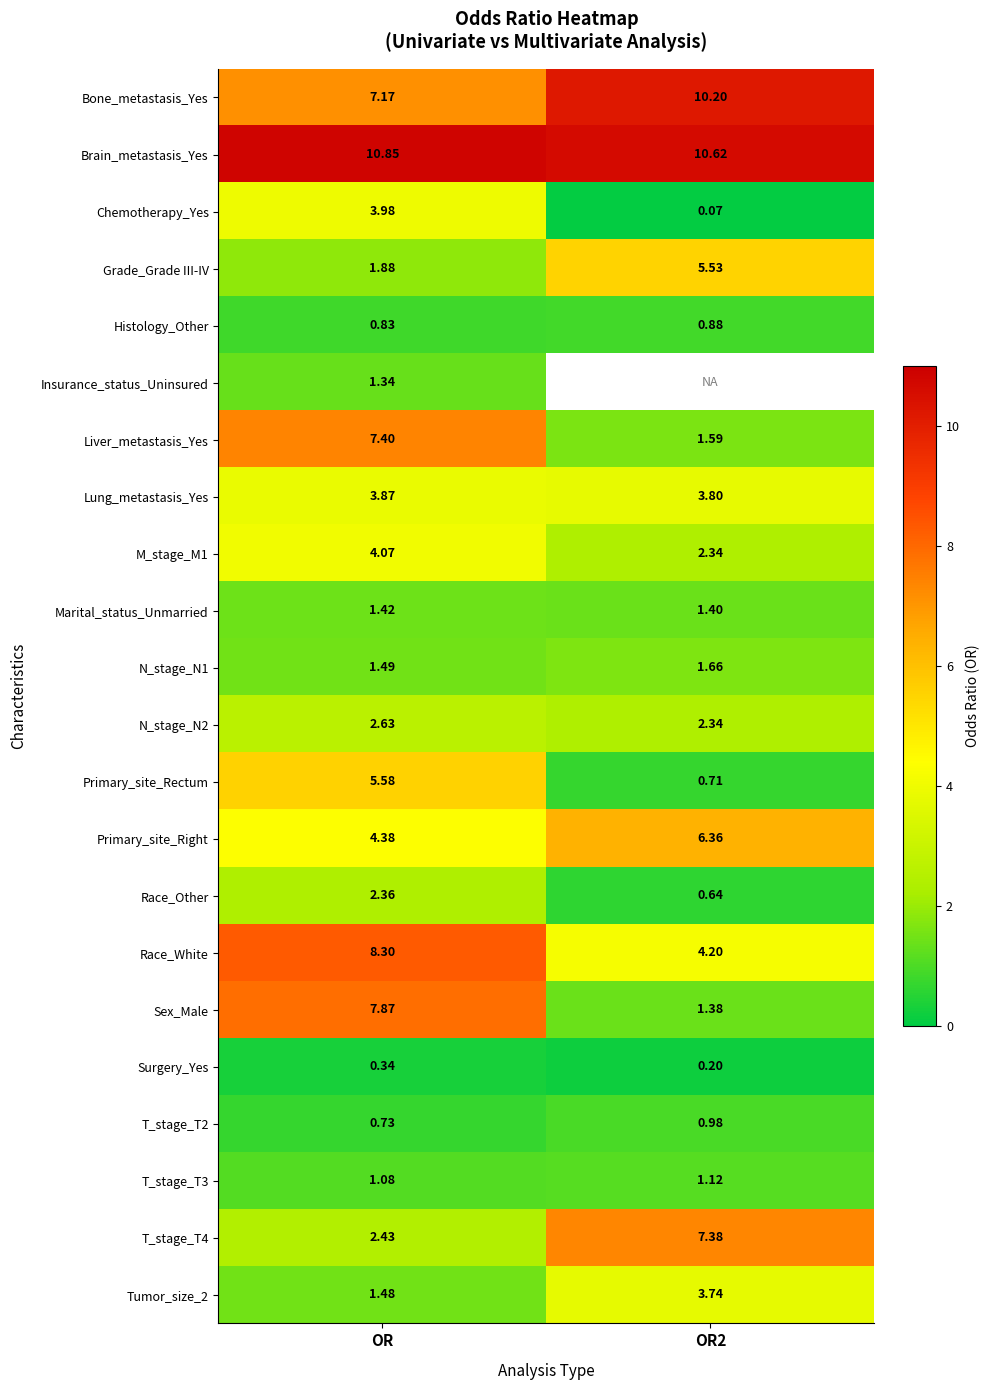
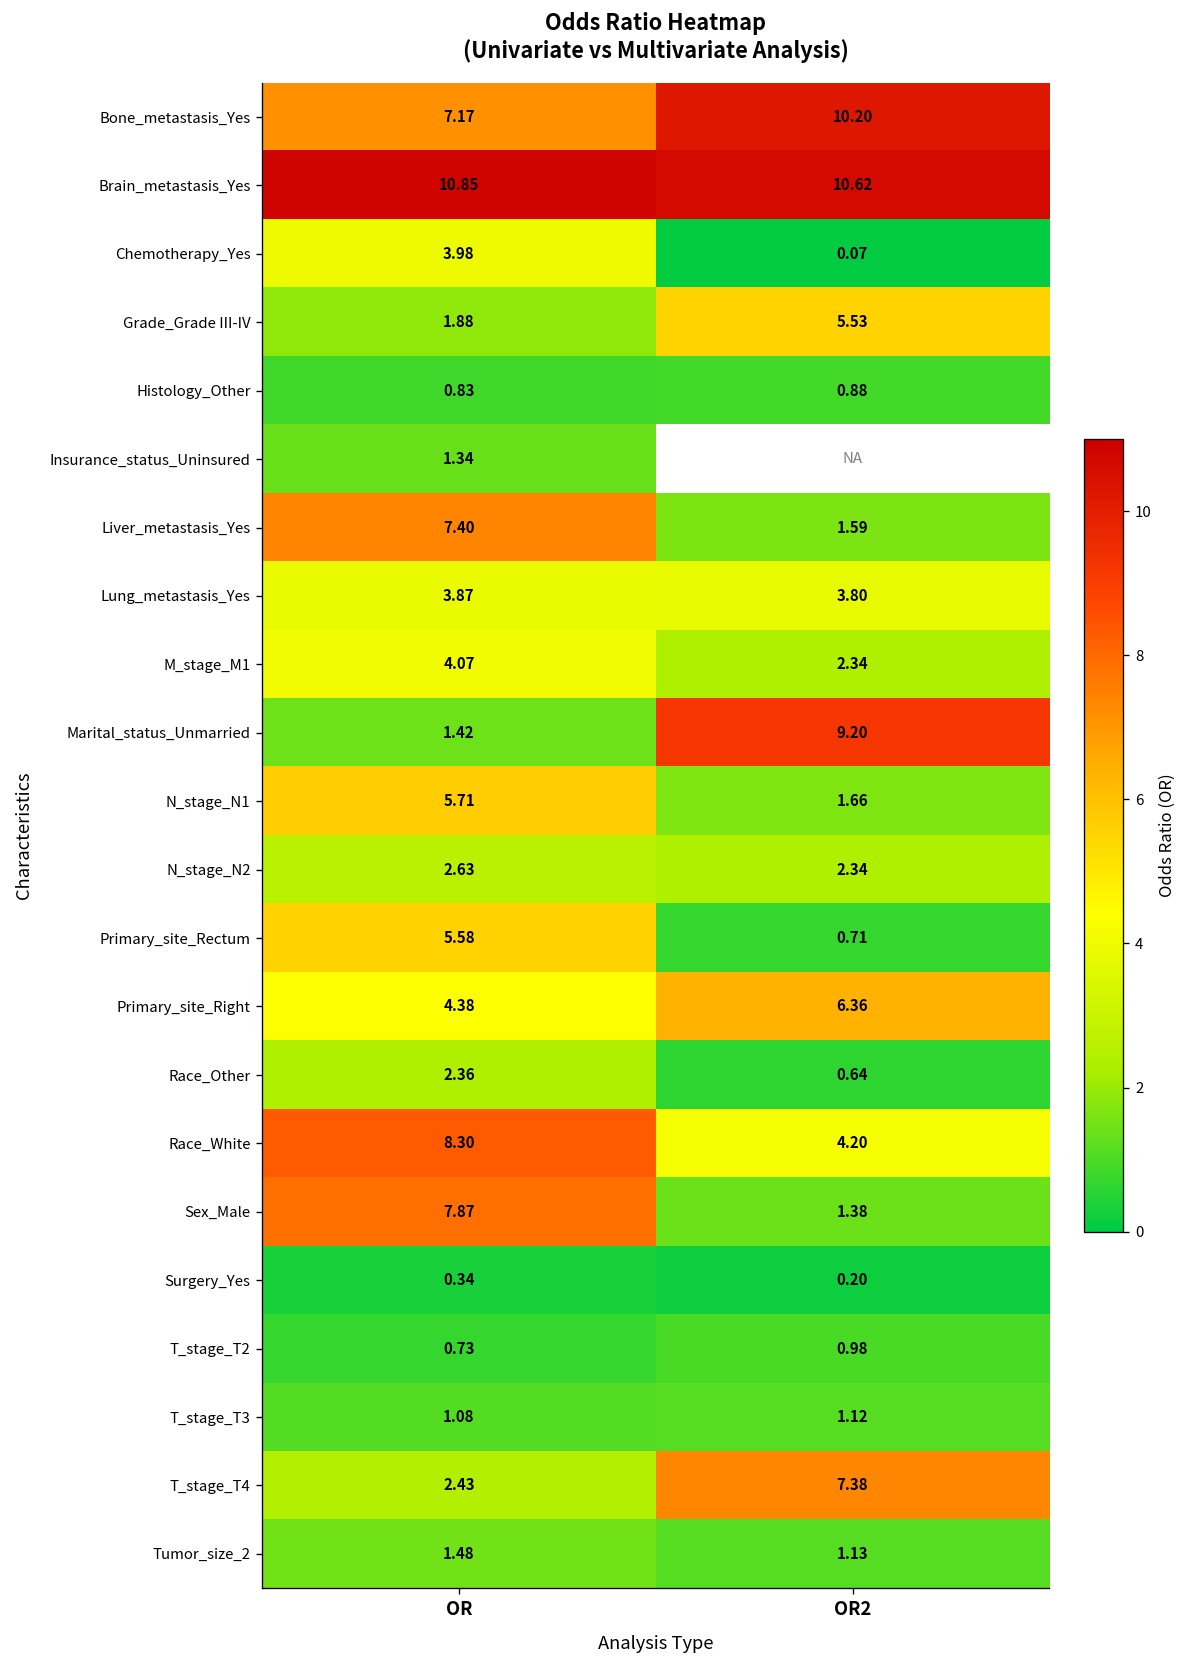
  {
    "Bone_metastasis_Yes": {
      "OR": 7.17,
      "OR2": 10.20
    },
    "Brain_metastasis_Yes": {
      "OR": 10.85,
      "OR2": 10.62
    },
    "Chemotherapy_Yes": {
      "OR": 3.98,
      "OR2": 0.07
    },
    "Grade_Grade III-IV": {
      "OR": 1.88,
      "OR2": 5.53
    },
    "Histology_Other": {
      "OR": 0.83,
      "OR2": 0.88
    },
    "Insurance_status_Uninsured": {
      "OR": 1.34
    },
    "Liver_metastasis_Yes": {
      "OR": 7.40,
      "OR2": 1.59
    },
    "Lung_metastasis_Yes": {
      "OR": 3.87,
      "OR2": 3.80
    },
    "M_stage_M1": {
      "OR": 4.07,
      "OR2": 2.34
    },
    "Marital_status_Unmarried": {
      "OR": 1.42,
-     "OR2": 1.40
+     "OR2": 9.20
    },
    "N_stage_N1": {
-     "OR": 1.49,
+     "OR": 5.71,
      "OR2": 1.66
    },
    "N_stage_N2": {
      "OR": 2.63,
      "OR2": 2.34
    },
    "Primary_site_Rectum": {
      "OR": 5.58,
      "OR2": 0.71
    },
    "Primary_site_Right": {
      "OR": 4.38,
      "OR2": 6.36
    },
    "Race_Other": {
      "OR": 2.36,
      "OR2": 0.64
    },
    "Race_White": {
      "OR": 8.30,
      "OR2": 4.20
    },
    "Sex_Male": {
      "OR": 7.87,
      "OR2": 1.38
    },
    "Surgery_Yes": {
      "OR": 0.34,
      "OR2": 0.20
    },
    "T_stage_T2": {
      "OR": 0.73,
      "OR2": 0.98
    },
    "T_stage_T3": {
      "OR": 1.08,
      "OR2": 1.12
    },
    "T_stage_T4": {
      "OR": 2.43,
      "OR2": 7.38
    },
    "Tumor_size_2": {
      "OR": 1.48,
-     "OR2": 3.74
+     "OR2": 1.13
    }
  }
